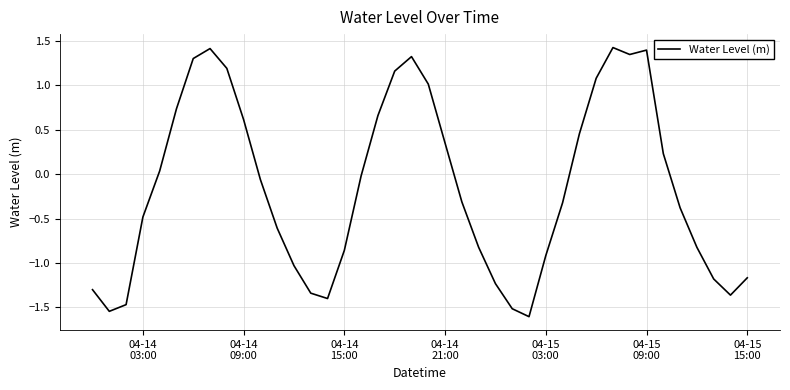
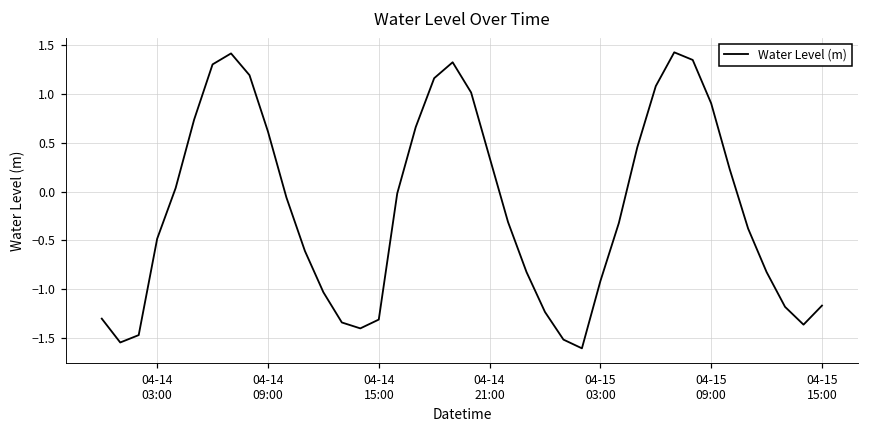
  {
    "04-14 03:00": -0.5,
    "04-14 09:00": 0.6,
-   "04-14 15:00": -0.9,
+   "04-14 15:00": -1.3,
    "04-14 21:00": 0.3,
    "04-15 03:00": -0.9,
-   "04-15 09:00": 1.4,
+   "04-15 09:00": 0.9,
    "04-15 15:00": -1.2
  }
